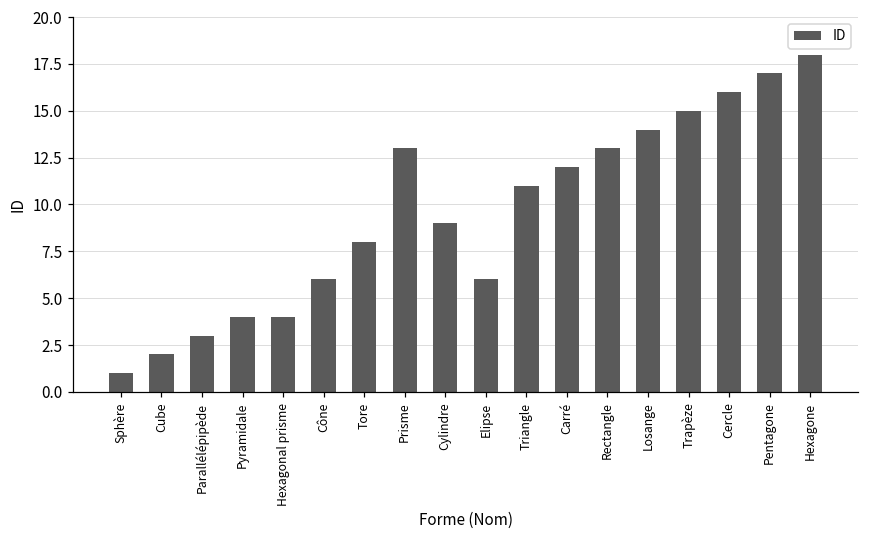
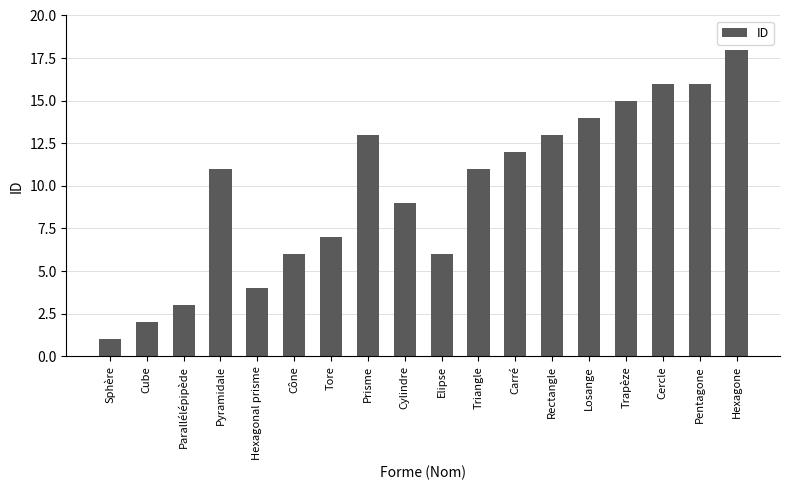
  {
    "Sphère": 1,
    "Cube": 2,
    "Parallélépipède": 3,
-   "Pyramidale": 4,
+   "Pyramidale": 11,
    "Hexagonal prisme": 4,
    "Cône": 6,
-   "Tore": 8,
+   "Tore": 7,
    "Prisme": 13,
    "Cylindre": 9,
    "Elipse": 6,
    "Triangle": 11,
    "Carré": 12,
    "Rectangle": 13,
    "Losange": 14,
    "Trapèze": 15,
    "Cercle": 16,
-   "Pentagone": 17,
+   "Pentagone": 16,
    "Hexagone": 18
  }
